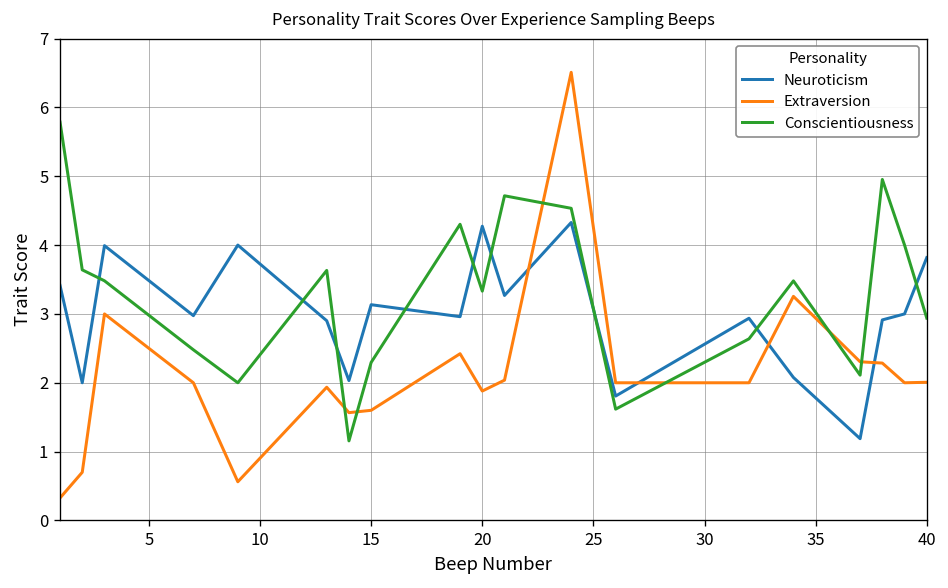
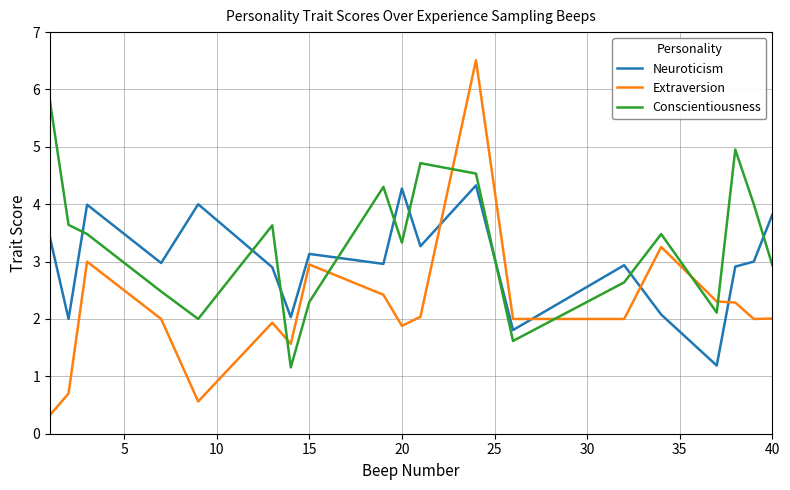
  {
    "Neuroticism": {
      "15": 3.1,
      "20": 4.3,
      "40": 3.8
    },
    "Extraversion": {
-     "15": 1.6,
+     "15": 3.0,
      "20": 1.9,
      "40": 2.0
    },
    "Conscientiousness": {
      "15": 2.3,
      "20": 3.3,
      "40": 2.9
    }
  }
